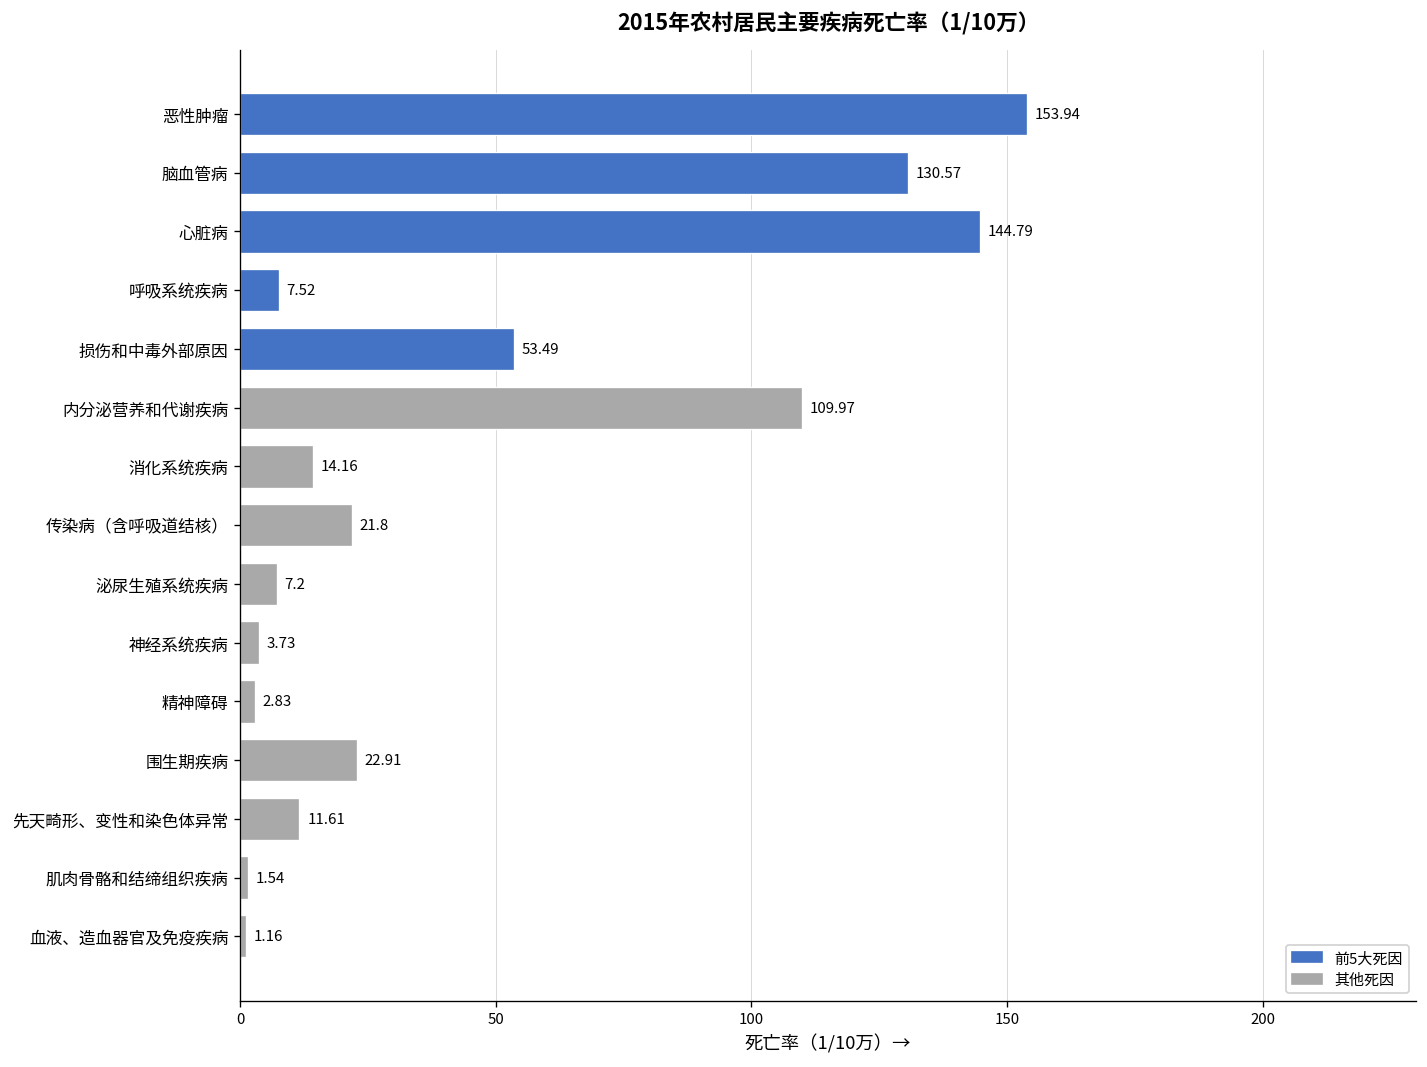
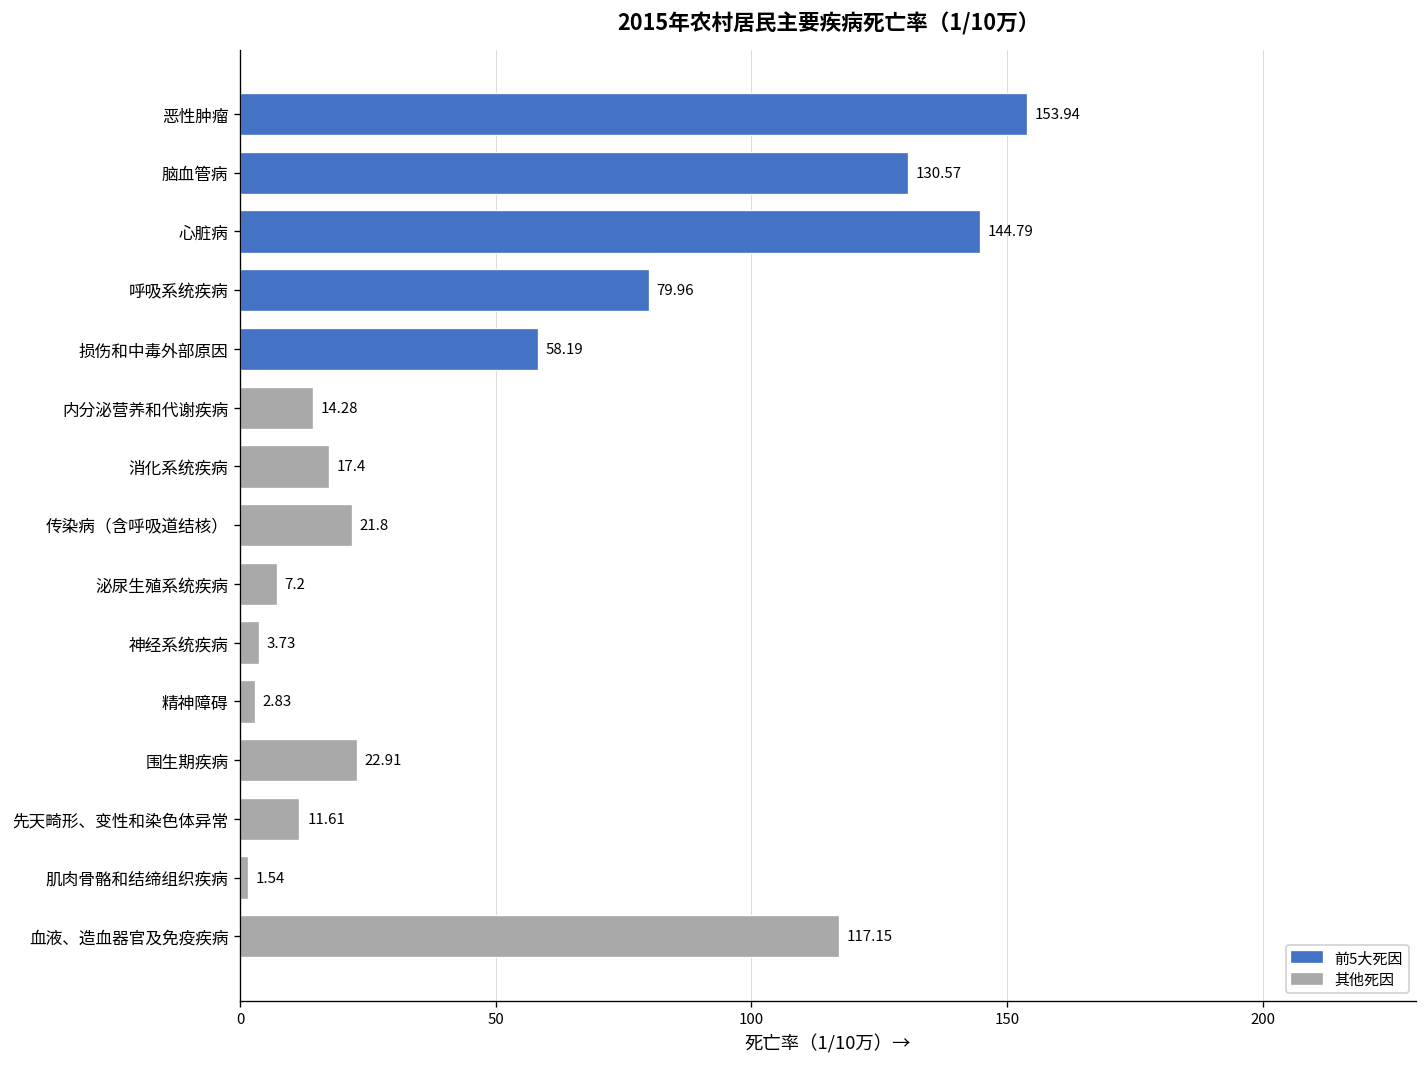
  {
    "恶性肿瘤": 153.94,
    "脑血管病": 130.57,
    "心脏病": 144.79,
-   "呼吸系统疾病": 7.52,
-   "损伤和中毒外部原因": 53.49,
-   "内分泌营养和代谢疾病": 109.97,
-   "消化系统疾病": 14.16,
+   "呼吸系统疾病": 79.96,
+   "损伤和中毒外部原因": 58.19,
+   "内分泌营养和代谢疾病": 14.28,
+   "消化系统疾病": 17.4,
    "传染病（含呼吸道结核）": 21.8,
    "泌尿生殖系统疾病": 7.2,
    "神经系统疾病": 3.73,
    "精神障碍": 2.83,
    "围生期疾病": 22.91,
    "先天畸形、变性和染色体异常": 11.61,
    "肌肉骨骼和结缔组织疾病": 1.54,
-   "血液、造血器官及免疫疾病": 1.16
+   "血液、造血器官及免疫疾病": 117.15
  }
